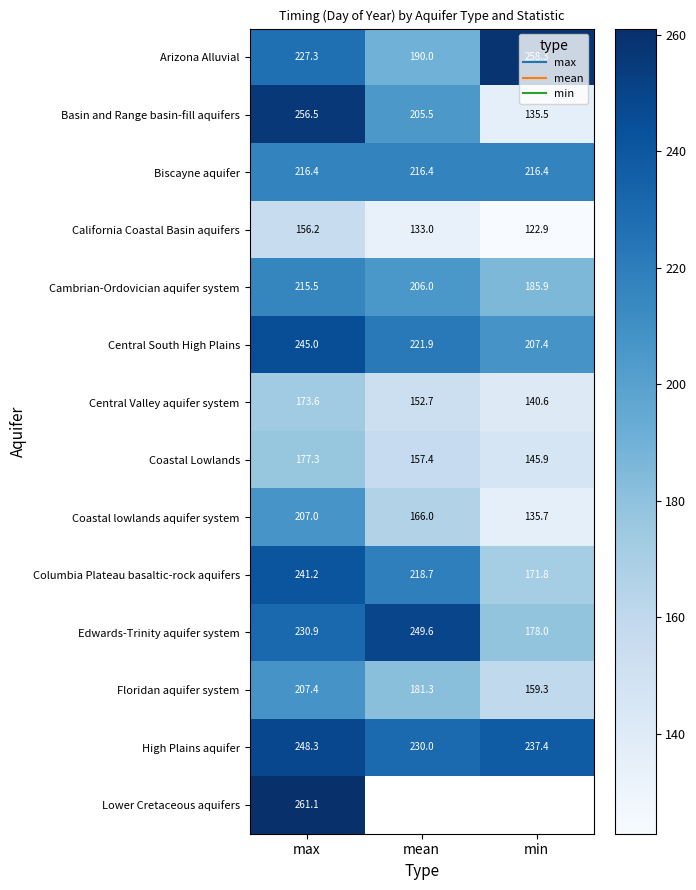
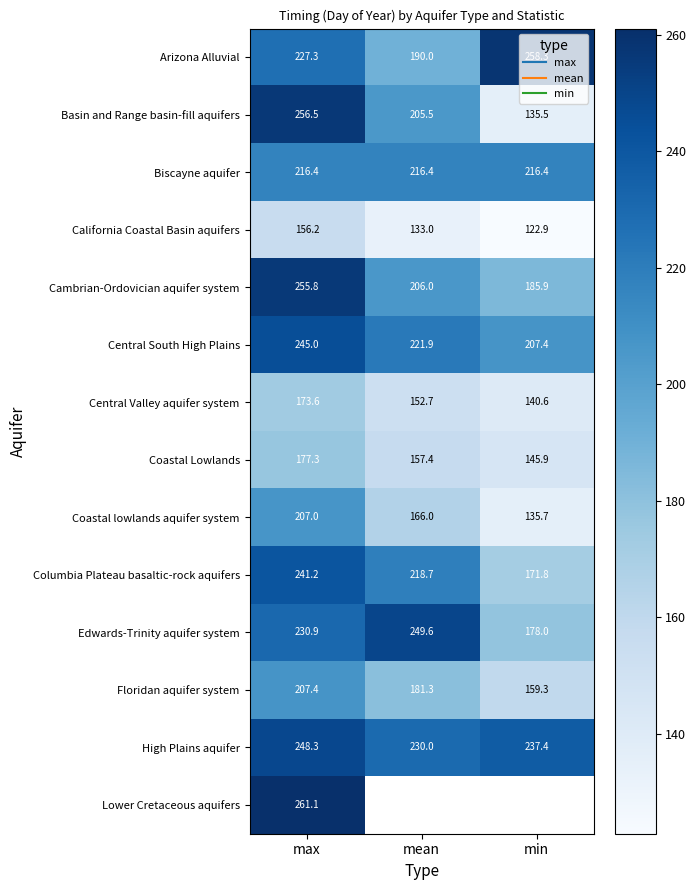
  {
    "Arizona Alluvial": {
      "max": 227.3,
      "mean": 190.0
    },
    "Basin and Range basin-fill aquifers": {
      "max": 256.5,
      "mean": 205.5,
      "min": 135.5
    },
    "Biscayne aquifer": {
      "max": 216.4,
      "mean": 216.4,
      "min": 216.4
    },
    "California Coastal Basin aquifers": {
      "max": 156.2,
      "mean": 133.0,
      "min": 122.9
    },
    "Cambrian-Ordovician aquifer system": {
-     "max": 215.5,
+     "max": 255.8,
      "mean": 206.0,
      "min": 185.9
    },
    "Central South High Plains": {
      "max": 245.0,
      "mean": 221.9,
      "min": 207.4
    },
    "Central Valley aquifer system": {
      "max": 173.6,
      "mean": 152.7,
      "min": 140.6
    },
    "Coastal Lowlands": {
      "max": 177.3,
      "mean": 157.4,
      "min": 145.9
    },
    "Coastal lowlands aquifer system": {
      "max": 207.0,
      "mean": 166.0,
      "min": 135.7
    },
    "Columbia Plateau basaltic-rock aquifers": {
      "max": 241.2,
      "mean": 218.7,
      "min": 171.8
    },
    "Edwards-Trinity aquifer system": {
      "max": 230.9,
      "mean": 249.6,
      "min": 178.0
    },
    "Floridan aquifer system": {
      "max": 207.4,
      "mean": 181.3,
      "min": 159.3
    },
    "High Plains aquifer": {
      "max": 248.3,
      "mean": 230.0,
      "min": 237.4
    },
    "Lower Cretaceous aquifers": {
      "max": 261.1
    }
  }
